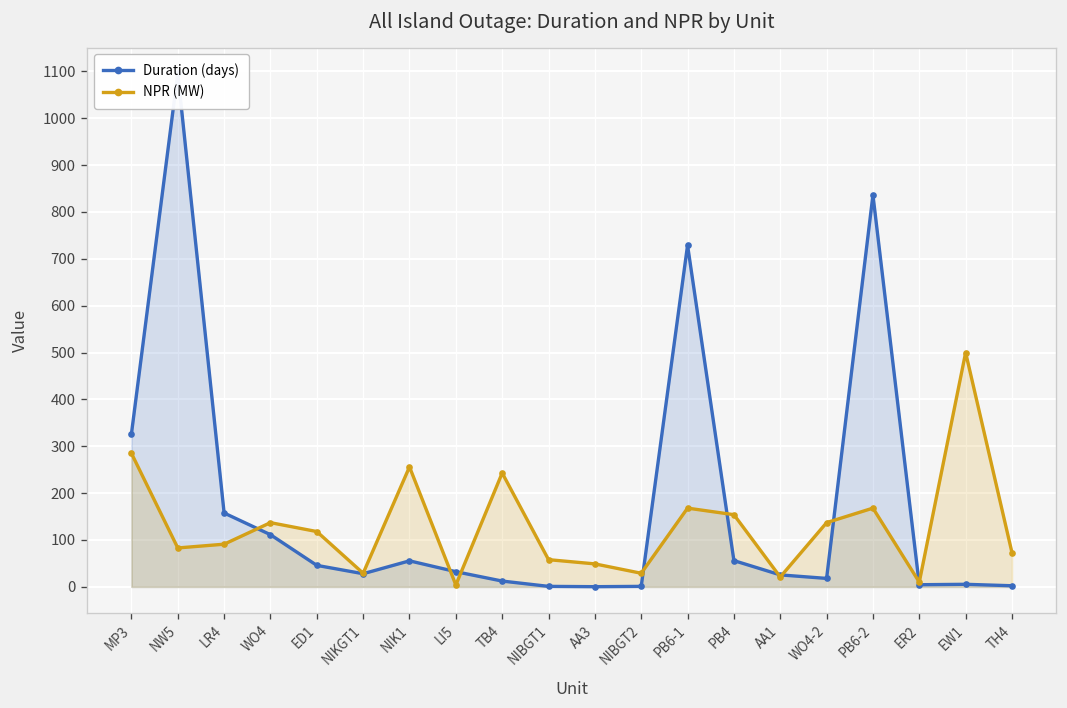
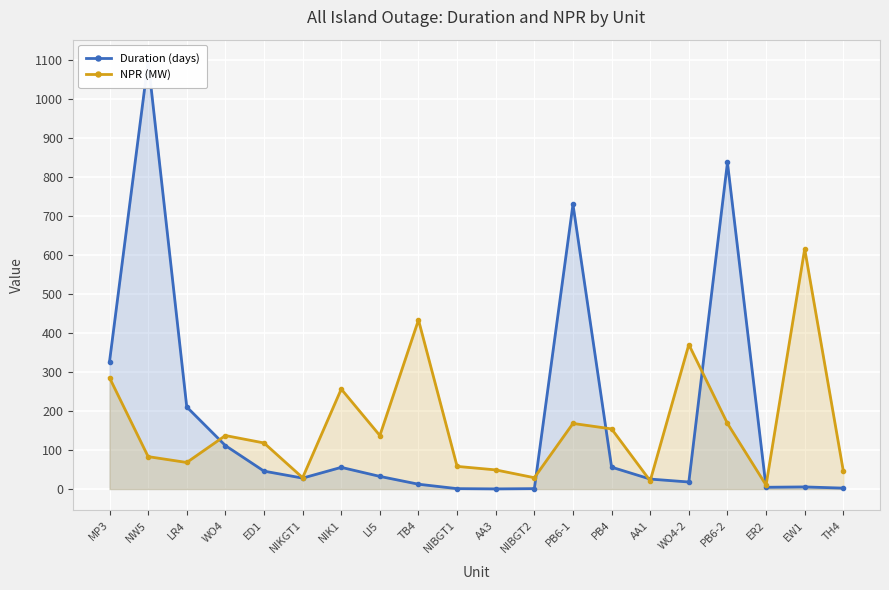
  {
    "Duration (days)": {
      "MP3": 330,
-     "LR4": 160,
+     "LR4": 210,
      "WO4": 110,
      "ED1": 50,
      "NIK1": 60,
      "LI5": 30,
      "TB4": 10,
      "NIBGT1": 0,
      "AA3": 0,
      "NIBGT2": 0,
      "PB6-1": 730,
      "PB4": 60,
      "WO4-2": 20,
      "PB6-2": 840,
      "EW1": 10,
      "TH4": 0
    },
    "NPR (MW)": {
      "MP3": 290,
      "NW5": 80,
-     "LR4": 90,
+     "LR4": 70,
      "WO4": 140,
      "ED1": 120,
      "NIK1": 260,
-     "LI5": 0,
-     "TB4": 240,
+     "LI5": 140,
+     "TB4": 430,
      "NIBGT1": 60,
      "AA3": 50,
      "NIBGT2": 30,
      "PB6-1": 170,
      "PB4": 150,
-     "WO4-2": 140,
+     "WO4-2": 370,
      "PB6-2": 170,
-     "EW1": 500,
-     "TH4": 70
+     "EW1": 620,
+     "TH4": 50
    }
  }
